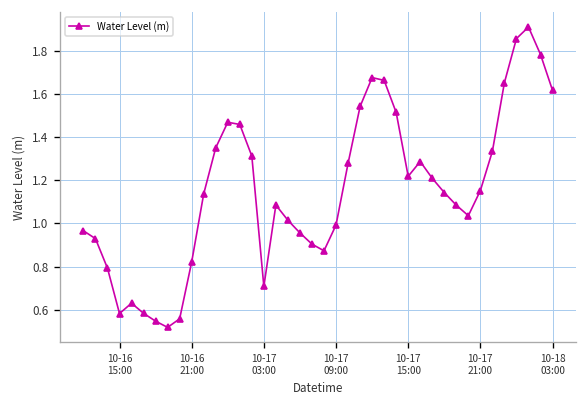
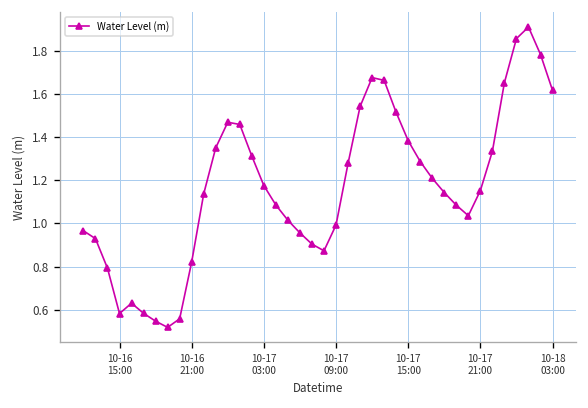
  {
    "10-16 15:00": 0.58,
    "10-16 21:00": 0.82,
-   "10-17 03:00": 0.71,
+   "10-17 03:00": 1.18,
    "10-17 09:00": 0.99,
-   "10-17 15:00": 1.22,
+   "10-17 15:00": 1.38,
    "10-17 21:00": 1.15,
    "10-18 03:00": 1.62
  }
